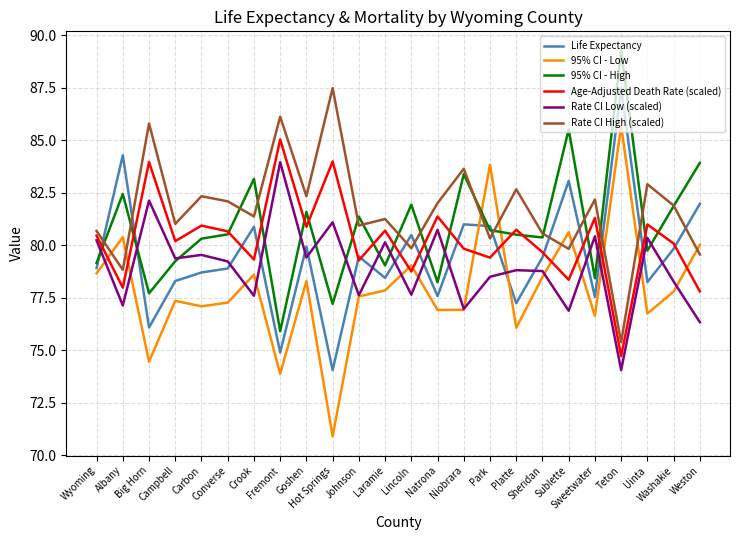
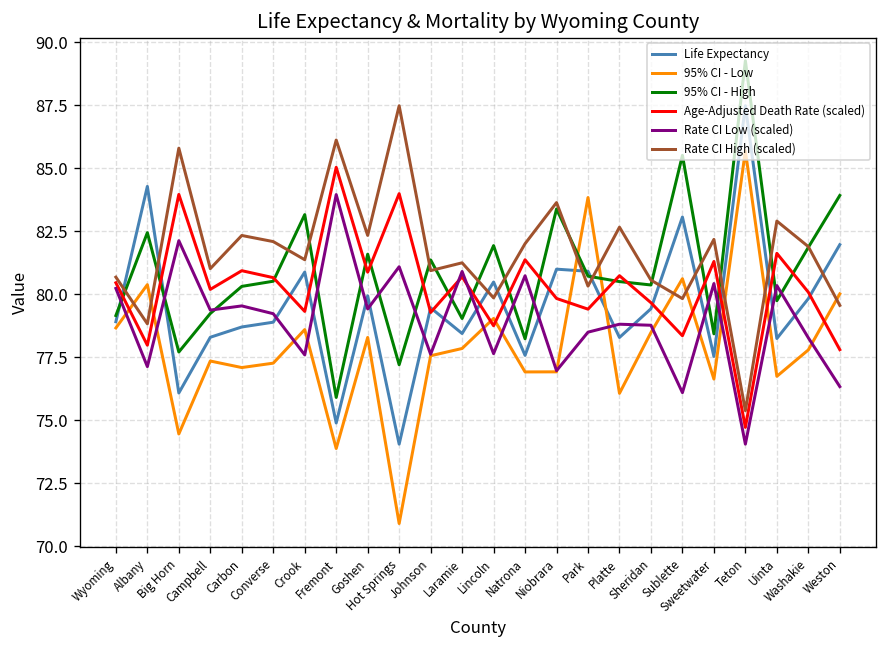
  {
    "Life Expectancy": {
      "Wyoming": 78.9,
      "Albany": 84.3,
      "Big Horn": 76.1,
      "Campbell": 78.3,
      "Carbon": 78.7,
      "Converse": 78.9,
      "Crook": 80.9,
      "Fremont": 74.9,
      "Goshen": 79.9,
      "Hot Springs": 74.1,
      "Johnson": 79.5,
      "Laramie": 78.4,
      "Lincoln": 80.5,
      "Natrona": 77.6,
      "Niobrara": 81.0,
      "Park": 80.9,
-     "Platte": 77.2,
+     "Platte": 78.3,
      "Sheridan": 79.4,
      "Sublette": 83.1,
      "Sweetwater": 77.5,
      "Uinta": 78.2,
      "Washakie": 79.8,
      "Weston": 82.0
    },
    "95% CI - Low": {
      "Wyoming": 78.7,
      "Albany": 80.4,
      "Big Horn": 74.5,
      "Campbell": 77.4,
      "Carbon": 77.1,
      "Converse": 77.3,
      "Crook": 78.6,
      "Fremont": 73.9,
      "Goshen": 78.3,
      "Hot Springs": 70.9,
      "Laramie": 77.8,
      "Lincoln": 79.0,
      "Natrona": 76.9,
      "Park": 83.8,
      "Platte": 76.1,
      "Sheridan": 78.5,
      "Sublette": 80.6,
      "Sweetwater": 76.6,
      "Uinta": 76.7,
      "Washakie": 77.8,
      "Weston": 80.0
    },
    "95% CI - High": {
      "Wyoming": 79.2,
      "Albany": 82.4,
      "Big Horn": 77.7,
      "Campbell": 79.2,
      "Carbon": 80.3,
      "Converse": 80.5,
      "Crook": 83.2,
      "Fremont": 75.9,
      "Goshen": 81.6,
      "Hot Springs": 77.2,
      "Johnson": 81.4,
      "Laramie": 79.0,
      "Lincoln": 81.9,
      "Natrona": 78.2,
      "Niobrara": 83.4,
      "Park": 80.7,
      "Platte": 80.5,
      "Sheridan": 80.4,
      "Sweetwater": 78.4,
      "Uinta": 79.7,
      "Weston": 83.9
    },
    "Age-Adjusted Death Rate (scaled)": {
      "Wyoming": 80.5,
      "Albany": 78.0,
      "Big Horn": 84.0,
      "Campbell": 80.2,
      "Carbon": 80.9,
      "Converse": 80.7,
      "Crook": 79.3,
      "Fremont": 85.0,
      "Goshen": 80.9,
      "Hot Springs": 84.0,
      "Johnson": 79.3,
      "Laramie": 80.7,
      "Lincoln": 78.8,
      "Natrona": 81.4,
      "Niobrara": 79.8,
      "Park": 79.4,
      "Platte": 80.7,
      "Sheridan": 79.7,
      "Sublette": 78.4,
      "Sweetwater": 81.3,
      "Teton": 74.7,
-     "Uinta": 81.0,
+     "Uinta": 81.6,
      "Washakie": 80.1,
      "Weston": 77.8
    },
    "Rate CI Low (scaled)": {
      "Wyoming": 80.2,
      "Albany": 77.1,
      "Big Horn": 82.1,
      "Campbell": 79.4,
      "Carbon": 79.5,
      "Converse": 79.2,
      "Crook": 77.6,
      "Fremont": 84.0,
      "Goshen": 79.4,
      "Hot Springs": 81.1,
-     "Laramie": 80.1,
+     "Laramie": 80.9,
      "Lincoln": 77.6,
      "Natrona": 80.7,
      "Park": 78.5,
      "Platte": 78.8,
      "Sheridan": 78.8,
-     "Sublette": 76.9,
+     "Sublette": 76.1,
      "Sweetwater": 80.4,
      "Teton": 74.1,
      "Uinta": 80.3,
      "Washakie": 78.3,
      "Weston": 76.3
    },
    "Rate CI High (scaled)": {
      "Wyoming": 80.7,
      "Albany": 78.8,
      "Big Horn": 85.8,
      "Campbell": 81.0,
      "Carbon": 82.3,
      "Converse": 82.1,
      "Crook": 81.4,
      "Fremont": 86.1,
      "Goshen": 82.3,
      "Hot Springs": 87.5,
      "Johnson": 80.9,
      "Laramie": 81.2,
      "Lincoln": 79.9,
      "Natrona": 82.0,
      "Niobrara": 83.6,
      "Park": 80.3,
      "Platte": 82.7,
      "Sheridan": 80.6,
      "Sublette": 79.8,
      "Sweetwater": 82.2,
      "Teton": 75.4,
      "Uinta": 82.9,
      "Weston": 79.6
    }
  }
